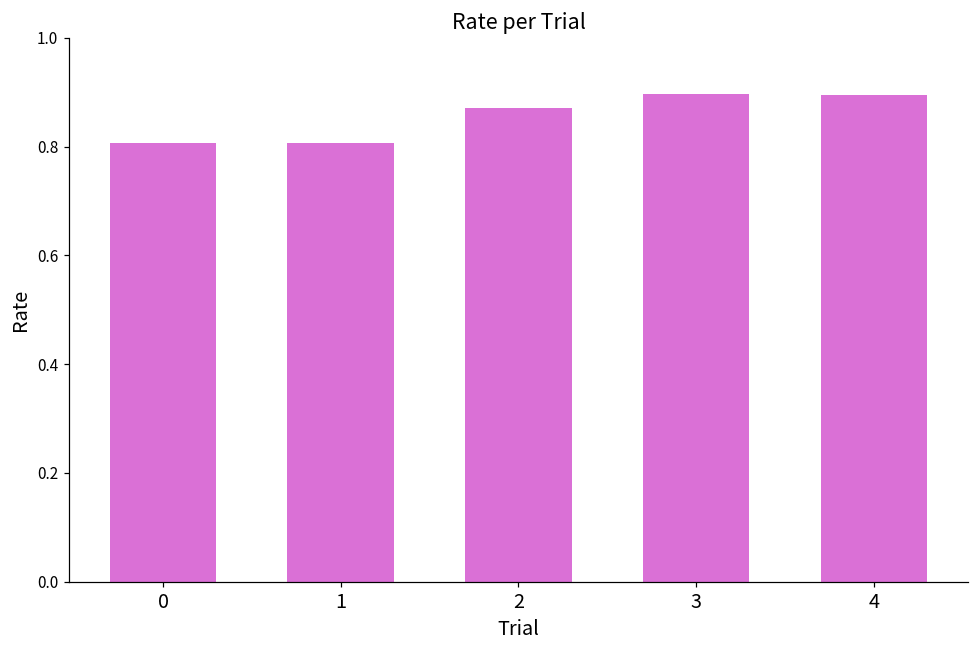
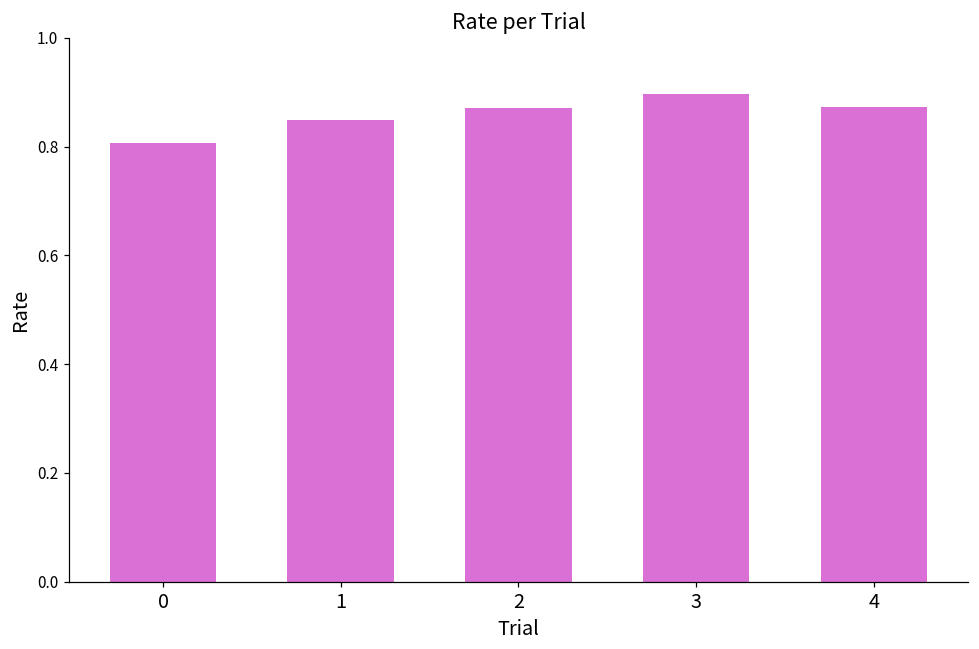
  {
    "0": 0.81,
-   "1": 0.81,
+   "1": 0.85,
    "2": 0.87,
    "3": 0.90,
-   "4": 0.89
+   "4": 0.87
  }
